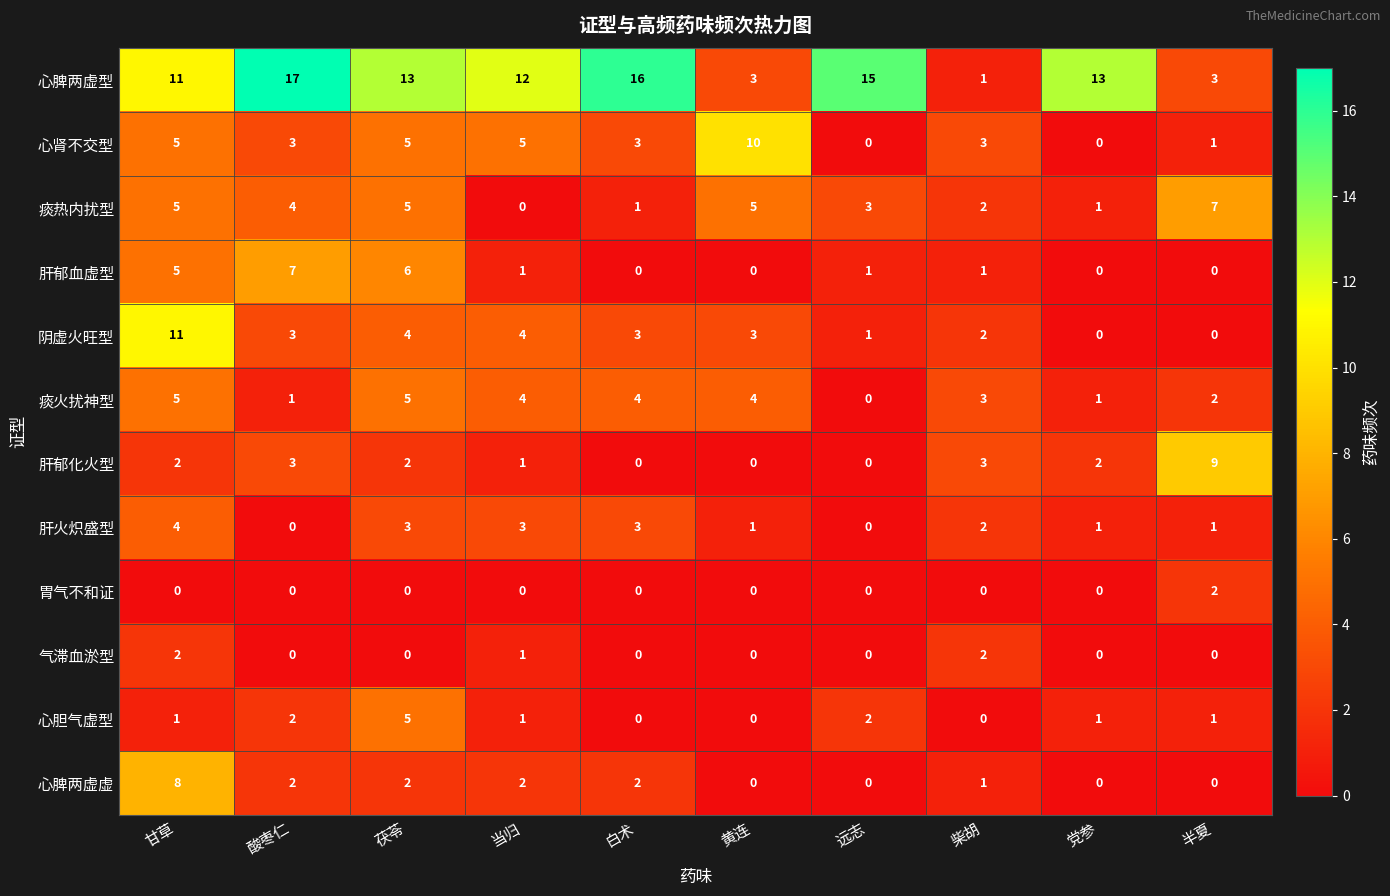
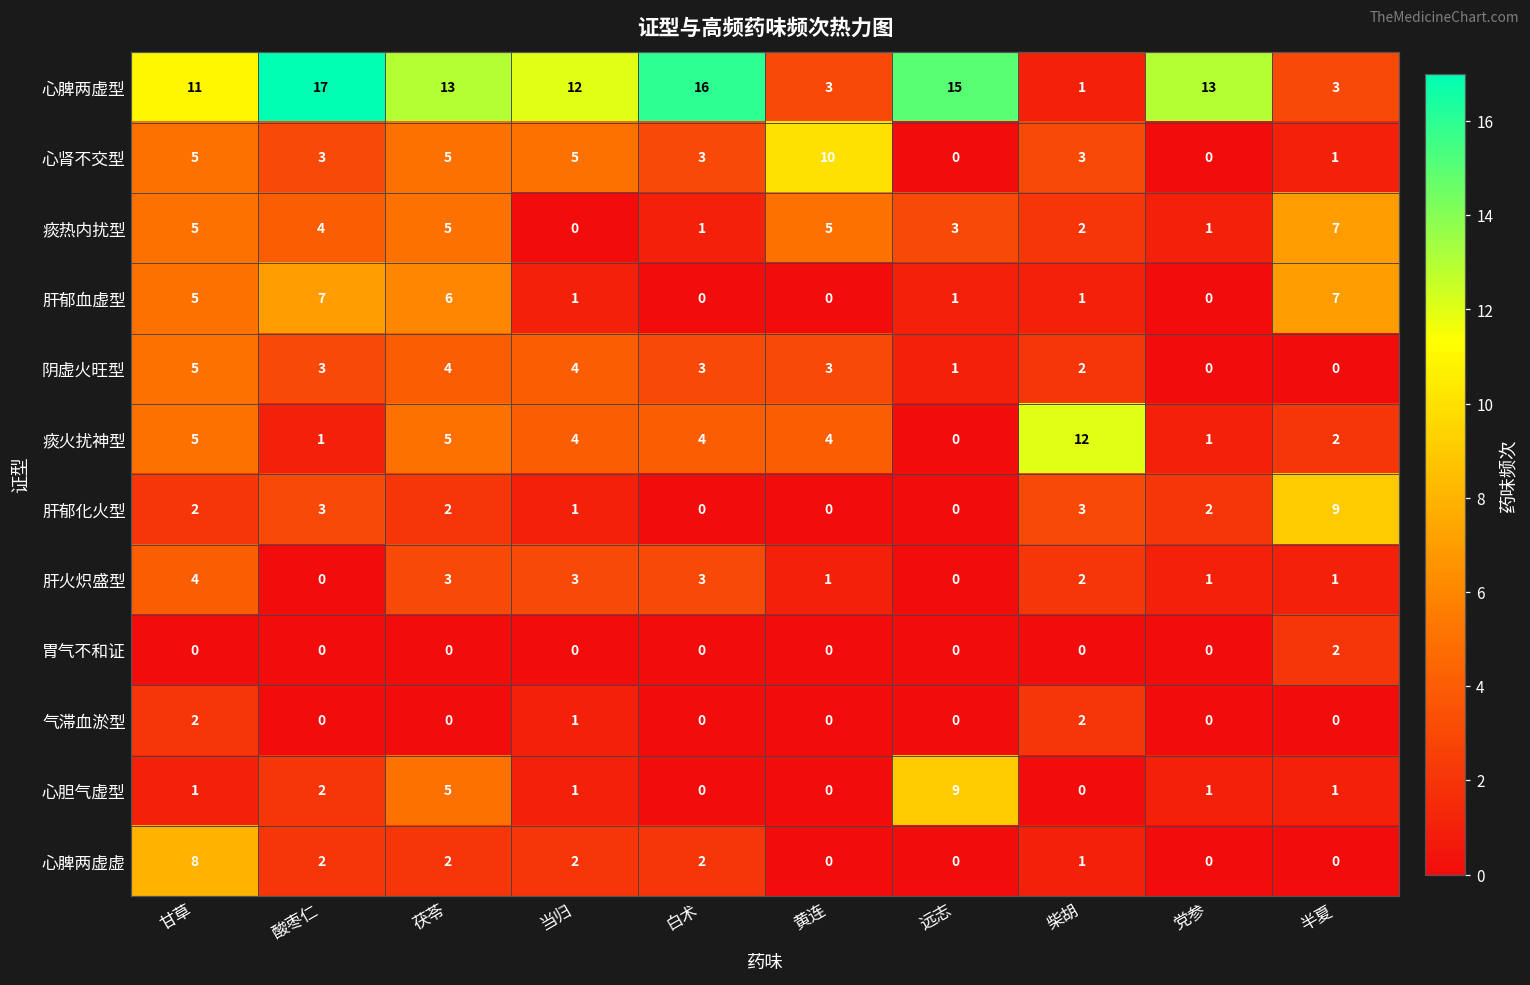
  {
    "心脾两虚型": {
      "甘草": 11,
      "酸枣仁": 17,
      "茯苓": 13,
      "当归": 12,
      "白术": 16,
      "黄连": 3,
      "远志": 15,
      "柴胡": 1,
      "党参": 13,
      "半夏": 3
    },
    "心肾不交型": {
      "甘草": 5,
      "酸枣仁": 3,
      "茯苓": 5,
      "当归": 5,
      "白术": 3,
      "黄连": 10,
      "远志": 0,
      "柴胡": 3,
      "党参": 0,
      "半夏": 1
    },
    "痰热内扰型": {
      "甘草": 5,
      "酸枣仁": 4,
      "茯苓": 5,
      "当归": 0,
      "白术": 1,
      "黄连": 5,
      "远志": 3,
      "柴胡": 2,
      "党参": 1,
      "半夏": 7
    },
    "肝郁血虚型": {
      "甘草": 5,
      "酸枣仁": 7,
      "茯苓": 6,
      "当归": 1,
      "白术": 0,
      "黄连": 0,
      "远志": 1,
      "柴胡": 1,
      "党参": 0,
-     "半夏": 0
+     "半夏": 7
    },
    "阴虚火旺型": {
-     "甘草": 11,
+     "甘草": 5,
      "酸枣仁": 3,
      "茯苓": 4,
      "当归": 4,
      "白术": 3,
      "黄连": 3,
      "远志": 1,
      "柴胡": 2,
      "党参": 0,
      "半夏": 0
    },
    "痰火扰神型": {
      "甘草": 5,
      "酸枣仁": 1,
      "茯苓": 5,
      "当归": 4,
      "白术": 4,
      "黄连": 4,
      "远志": 0,
-     "柴胡": 3,
+     "柴胡": 12,
      "党参": 1,
      "半夏": 2
    },
    "肝郁化火型": {
      "甘草": 2,
      "酸枣仁": 3,
      "茯苓": 2,
      "当归": 1,
      "白术": 0,
      "黄连": 0,
      "远志": 0,
      "柴胡": 3,
      "党参": 2,
      "半夏": 9
    },
    "肝火炽盛型": {
      "甘草": 4,
      "酸枣仁": 0,
      "茯苓": 3,
      "当归": 3,
      "白术": 3,
      "黄连": 1,
      "远志": 0,
      "柴胡": 2,
      "党参": 1,
      "半夏": 1
    },
    "胃气不和证": {
      "甘草": 0,
      "酸枣仁": 0,
      "茯苓": 0,
      "当归": 0,
      "白术": 0,
      "黄连": 0,
      "远志": 0,
      "柴胡": 0,
      "党参": 0,
      "半夏": 2
    },
    "气滞血淤型": {
      "甘草": 2,
      "酸枣仁": 0,
      "茯苓": 0,
      "当归": 1,
      "白术": 0,
      "黄连": 0,
      "远志": 0,
      "柴胡": 2,
      "党参": 0,
      "半夏": 0
    },
    "心胆气虚型": {
      "甘草": 1,
      "酸枣仁": 2,
      "茯苓": 5,
      "当归": 1,
      "白术": 0,
      "黄连": 0,
-     "远志": 2,
+     "远志": 9,
      "柴胡": 0,
      "党参": 1,
      "半夏": 1
    },
    "心脾两虚虚": {
      "甘草": 8,
      "酸枣仁": 2,
      "茯苓": 2,
      "当归": 2,
      "白术": 2,
      "黄连": 0,
      "远志": 0,
      "柴胡": 1,
      "党参": 0,
      "半夏": 0
    }
  }
